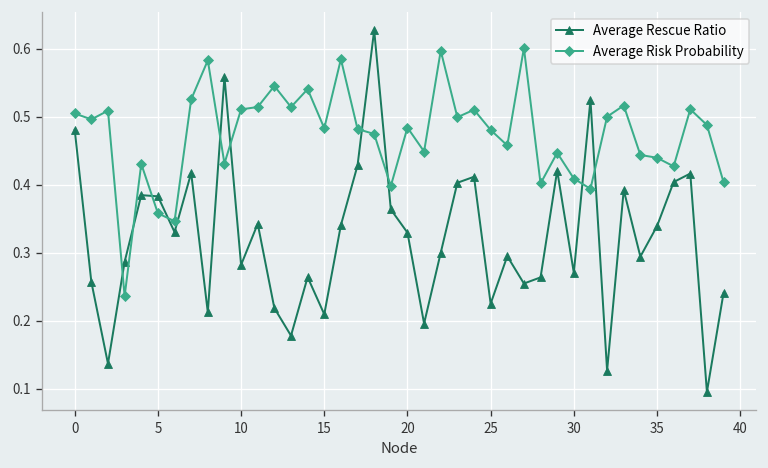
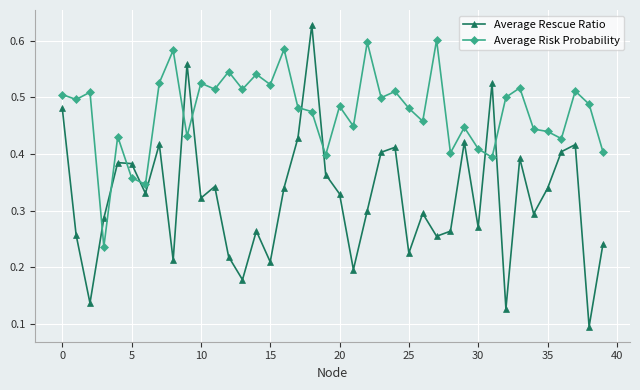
  {
    "Average Rescue Ratio": {
      "0": 0.48,
      "5": 0.38,
-     "10": 0.28,
+     "10": 0.32,
      "15": 0.21,
      "20": 0.33,
      "25": 0.23,
      "30": 0.27,
      "35": 0.34
    },
    "Average Risk Probability": {
      "0": 0.51,
      "5": 0.36,
-     "10": 0.51,
-     "15": 0.48,
+     "10": 0.53,
+     "15": 0.52,
      "20": 0.48,
      "25": 0.48,
      "30": 0.41,
      "35": 0.44
    }
  }
